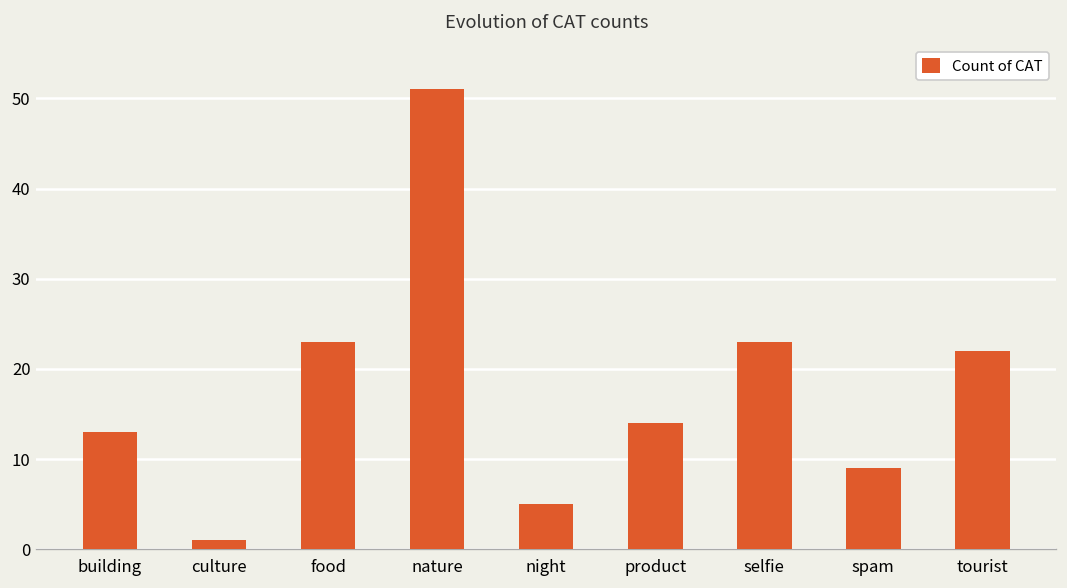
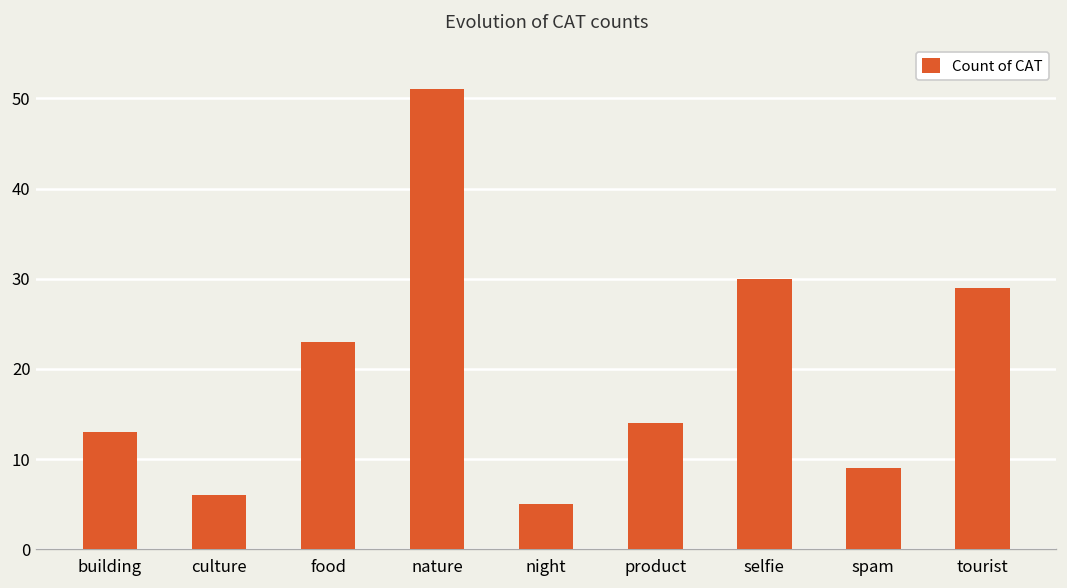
  {
    "building": 13,
-   "culture": 1,
+   "culture": 6,
    "food": 23,
    "nature": 51,
    "night": 5,
    "product": 14,
-   "selfie": 23,
+   "selfie": 30,
    "spam": 9,
-   "tourist": 22
+   "tourist": 29
  }
